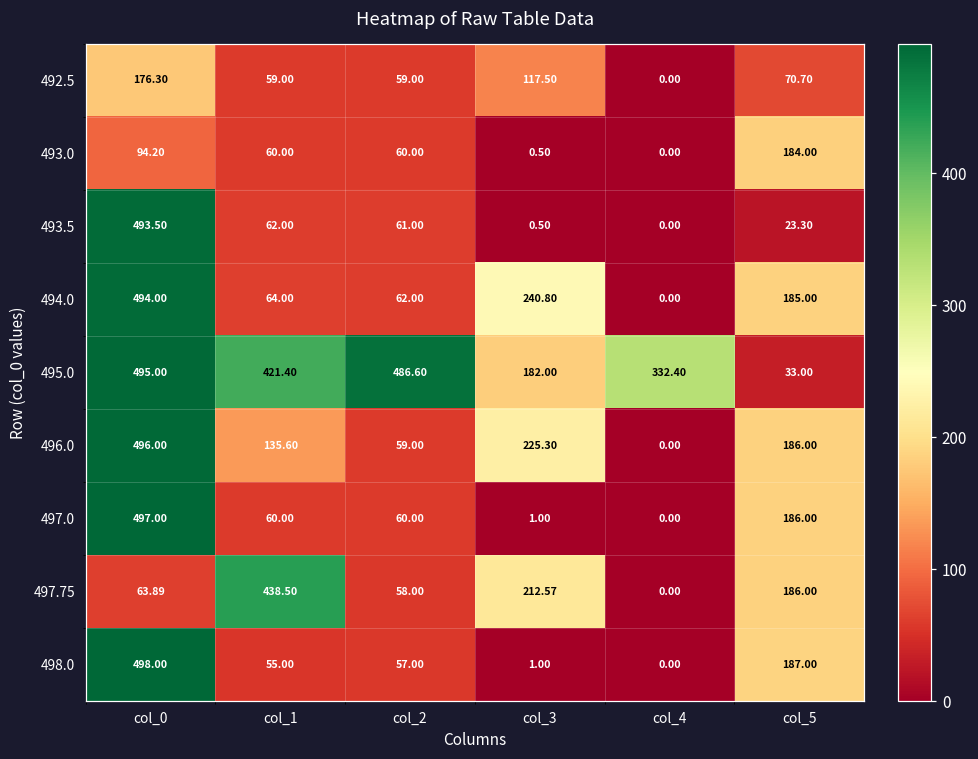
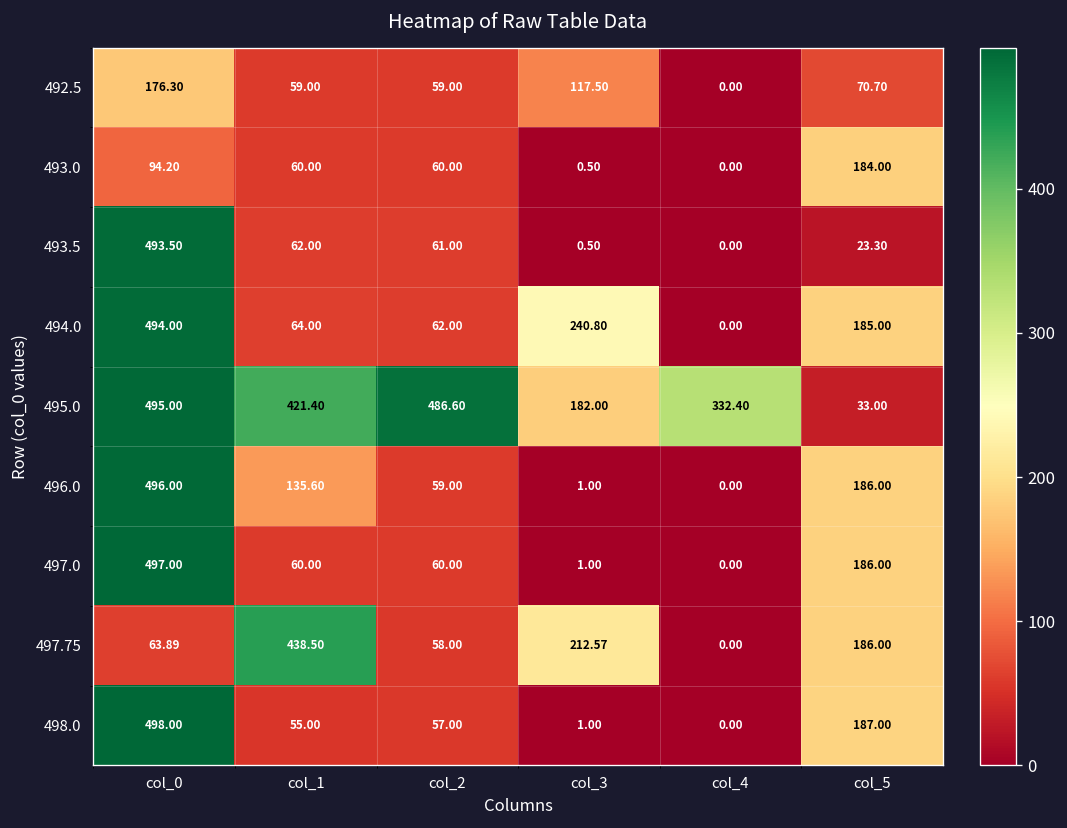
  {
    "492.5": {
      "col_0": 176.30,
      "col_1": 59.00,
      "col_2": 59.00,
      "col_3": 117.50,
      "col_4": 0.00,
      "col_5": 70.70
    },
    "493.0": {
      "col_0": 94.20,
      "col_1": 60.00,
      "col_2": 60.00,
      "col_3": 0.50,
      "col_4": 0.00,
      "col_5": 184.00
    },
    "493.5": {
      "col_0": 493.50,
      "col_1": 62.00,
      "col_2": 61.00,
      "col_3": 0.50,
      "col_4": 0.00,
      "col_5": 23.30
    },
    "494.0": {
      "col_0": 494.00,
      "col_1": 64.00,
      "col_2": 62.00,
      "col_3": 240.80,
      "col_4": 0.00,
      "col_5": 185.00
    },
    "495.0": {
      "col_0": 495.00,
      "col_1": 421.40,
      "col_2": 486.60,
      "col_3": 182.00,
      "col_4": 332.40,
      "col_5": 33.00
    },
    "496.0": {
      "col_0": 496.00,
      "col_1": 135.60,
      "col_2": 59.00,
-     "col_3": 225.30,
+     "col_3": 1.00,
      "col_4": 0.00,
      "col_5": 186.00
    },
    "497.0": {
      "col_0": 497.00,
      "col_1": 60.00,
      "col_2": 60.00,
      "col_3": 1.00,
      "col_4": 0.00,
      "col_5": 186.00
    },
    "497.75": {
      "col_0": 63.89,
      "col_1": 438.50,
      "col_2": 58.00,
      "col_3": 212.57,
      "col_4": 0.00,
      "col_5": 186.00
    },
    "498.0": {
      "col_0": 498.00,
      "col_1": 55.00,
      "col_2": 57.00,
      "col_3": 1.00,
      "col_4": 0.00,
      "col_5": 187.00
    }
  }
